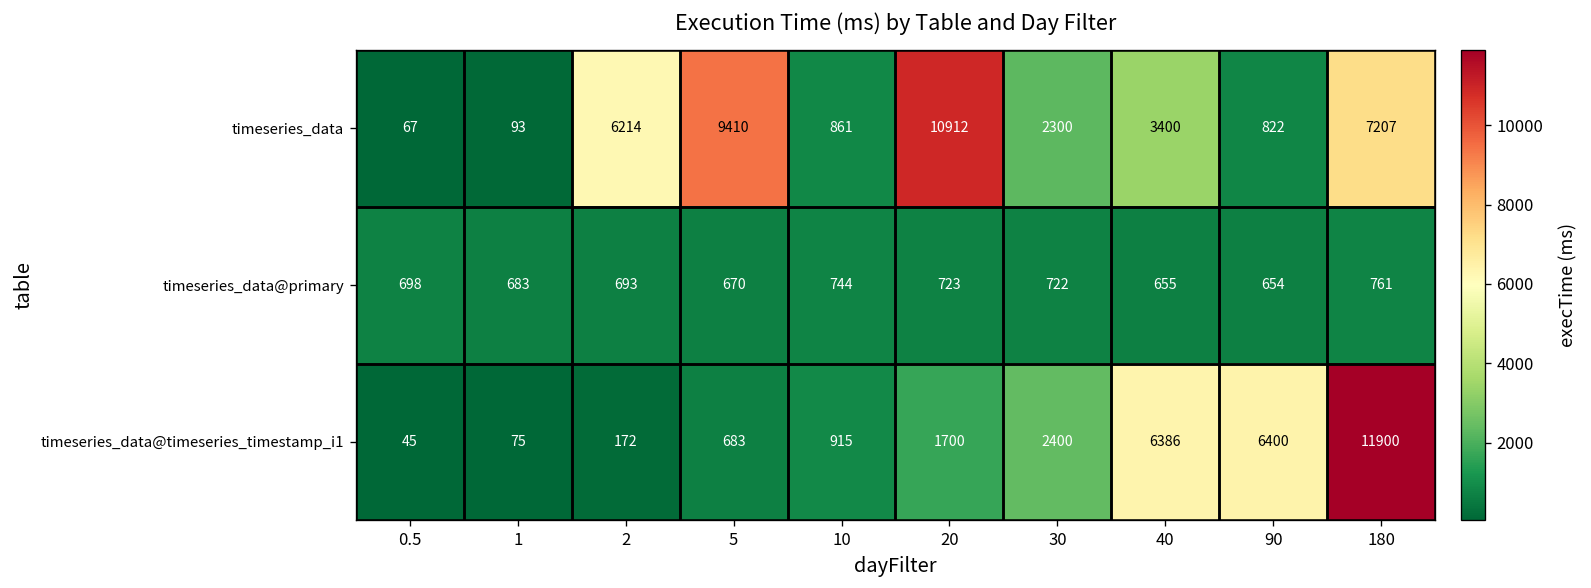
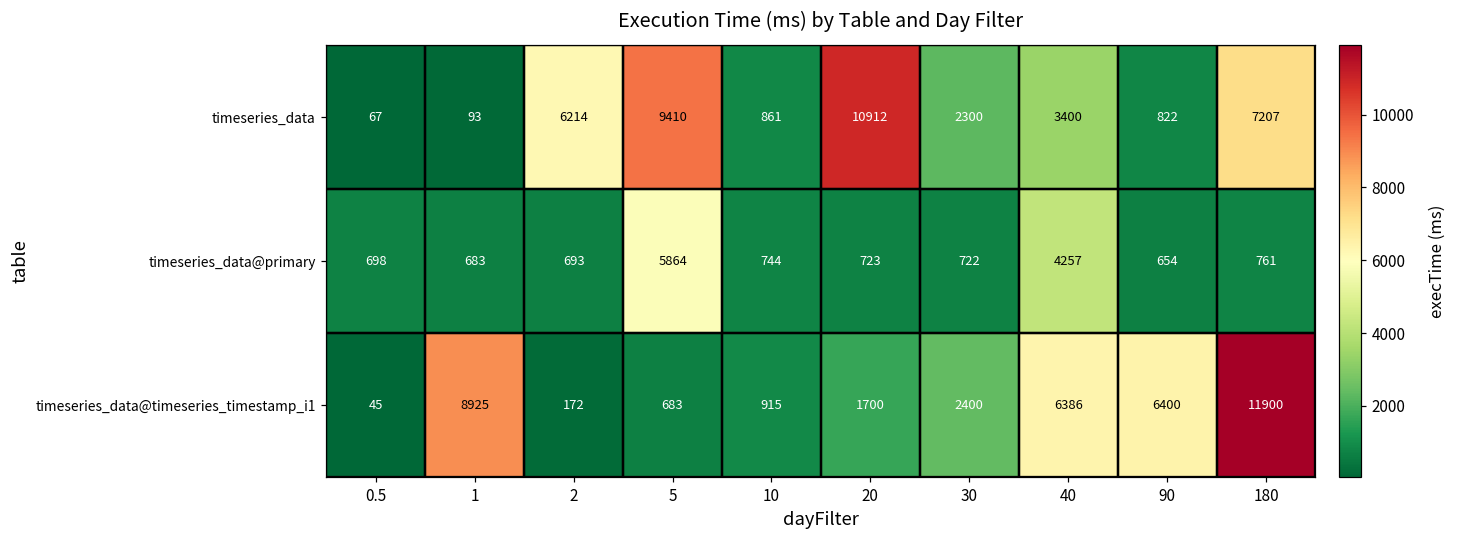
  {
    "timeseries_data": {
      "0.5": 67,
      "1": 93,
      "2": 6214,
      "5": 9410,
      "10": 861,
      "20": 10912,
      "30": 2300,
      "40": 3400,
      "90": 822,
      "180": 7207
    },
    "timeseries_data@primary": {
      "0.5": 698,
      "1": 683,
      "2": 693,
-     "5": 670,
+     "5": 5864,
      "10": 744,
      "20": 723,
      "30": 722,
-     "40": 655,
+     "40": 4257,
      "90": 654,
      "180": 761
    },
    "timeseries_data@timeseries_timestamp_i1": {
      "0.5": 45,
-     "1": 75,
+     "1": 8925,
      "2": 172,
      "5": 683,
      "10": 915,
      "20": 1700,
      "30": 2400,
      "40": 6386,
      "90": 6400,
      "180": 11900
    }
  }
